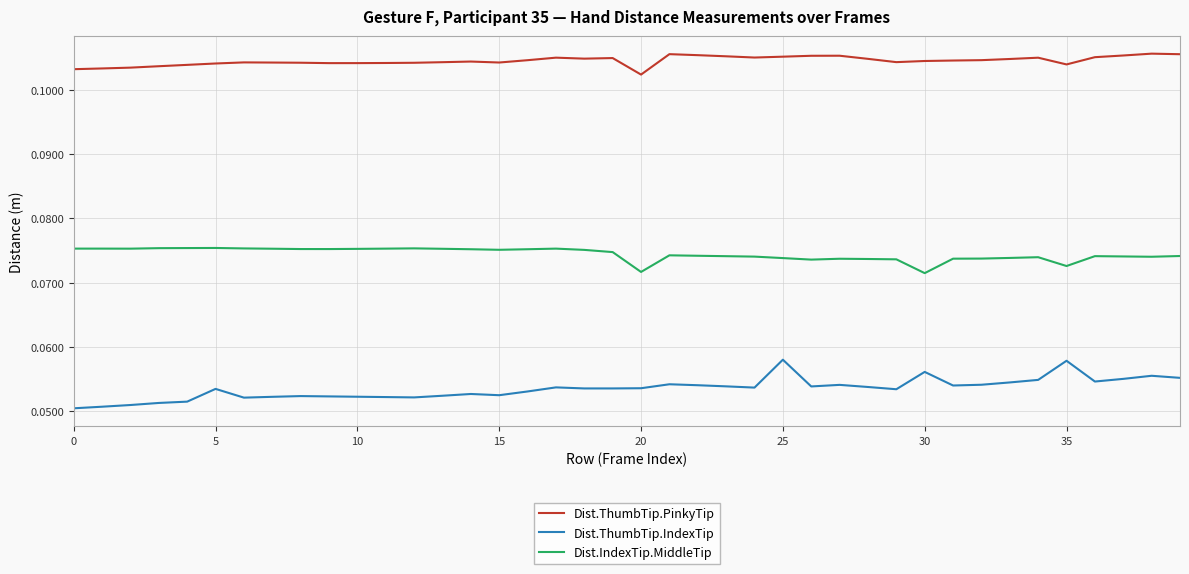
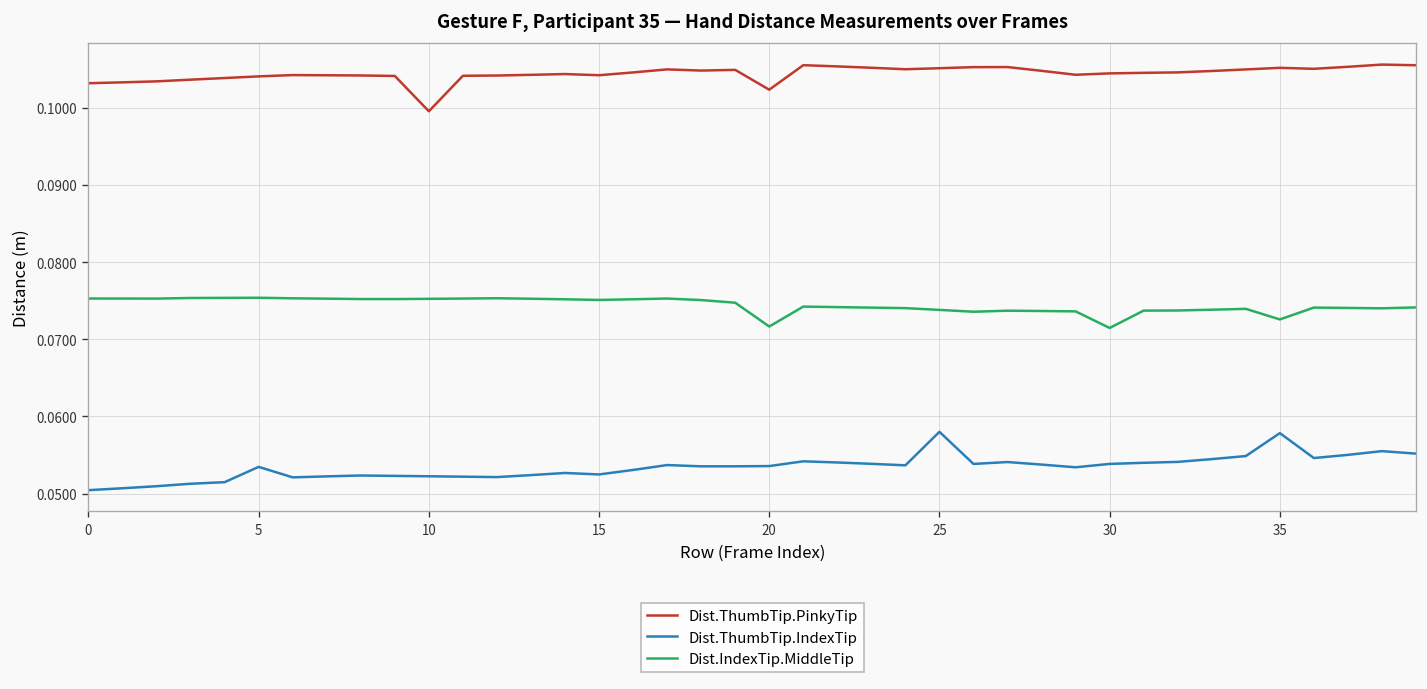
  {
    "Dist.ThumbTip.PinkyTip": {
      "0": 0.103,
      "5": 0.104,
-     "10": 0.104,
+     "10": 0.100,
      "15": 0.104,
      "20": 0.102,
      "25": 0.105,
      "30": 0.104,
-     "35": 0.104
+     "35": 0.105
    },
    "Dist.ThumbTip.IndexTip": {
      "0": 0.050,
      "5": 0.053,
      "10": 0.052,
      "15": 0.052,
      "20": 0.054,
      "25": 0.058,
-     "30": 0.056,
+     "30": 0.054,
      "35": 0.058
    },
    "Dist.IndexTip.MiddleTip": {
      "0": 0.075,
      "5": 0.075,
      "10": 0.075,
      "15": 0.075,
      "20": 0.072,
      "25": 0.074,
      "30": 0.071,
      "35": 0.073
    }
  }
